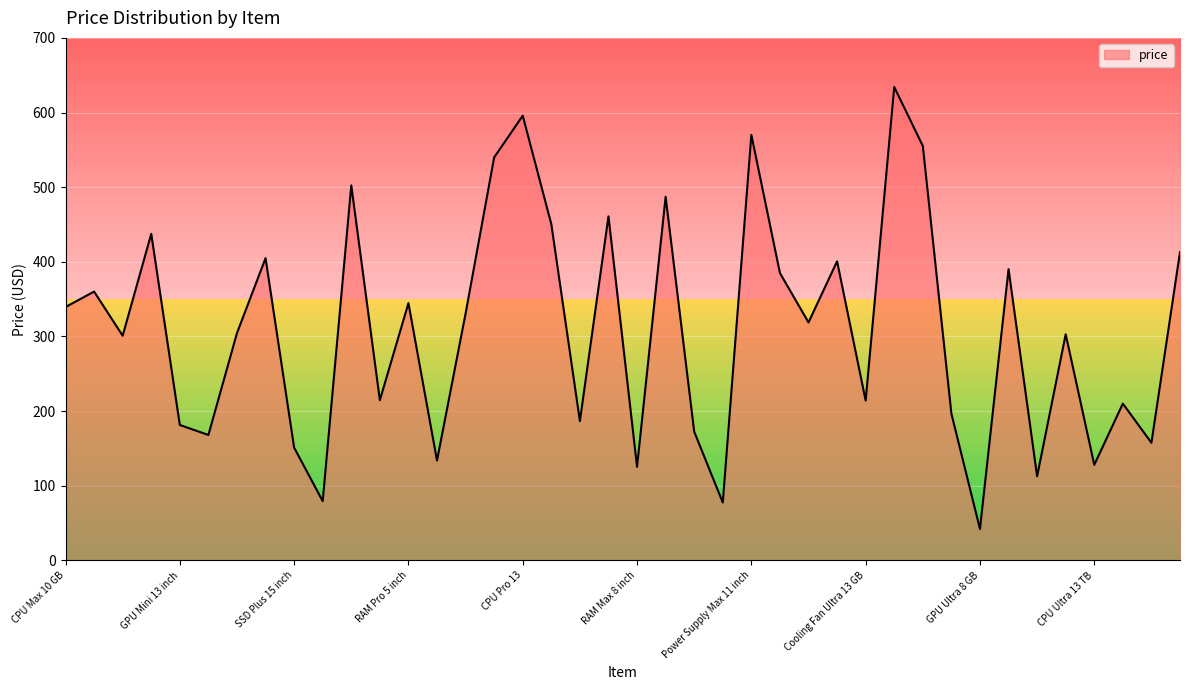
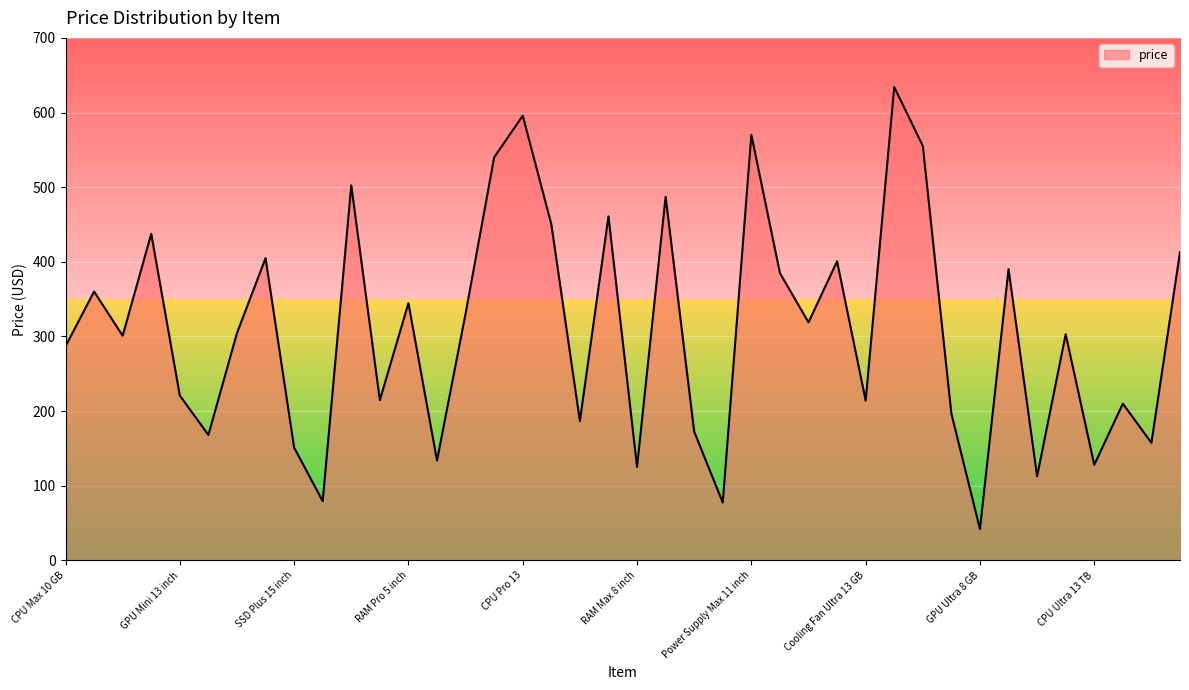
  {
-   "CPU Max 10 GB": 340,
-   "GPU Mini 13 inch": 180,
+   "CPU Max 10 GB": 290,
+   "GPU Mini 13 inch": 220,
    "SSD Plus 15 inch": 150,
    "RAM Pro 5 inch": 340,
    "CPU Pro 13": 600,
    "RAM Max 8 inch": 130,
    "Power Supply Max 11 inch": 570,
    "Cooling Fan Ultra 13 GB": 210,
    "GPU Ultra 8 GB": 40,
    "CPU Ultra 13 TB": 130
  }
